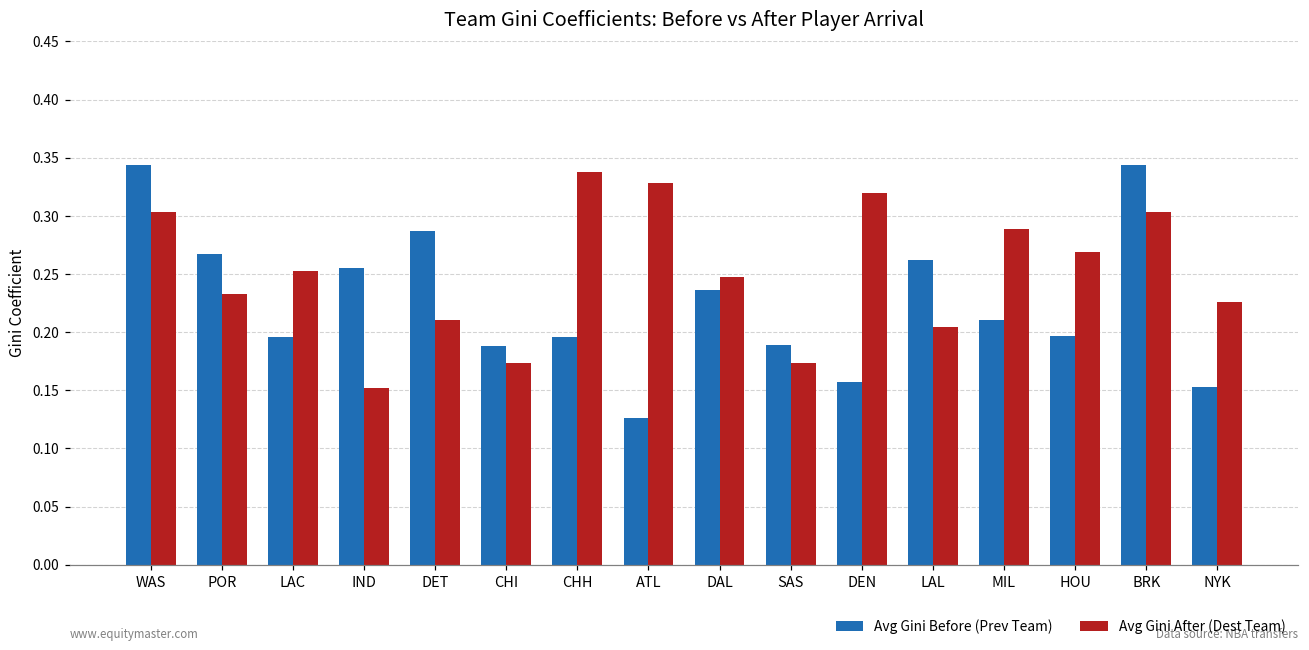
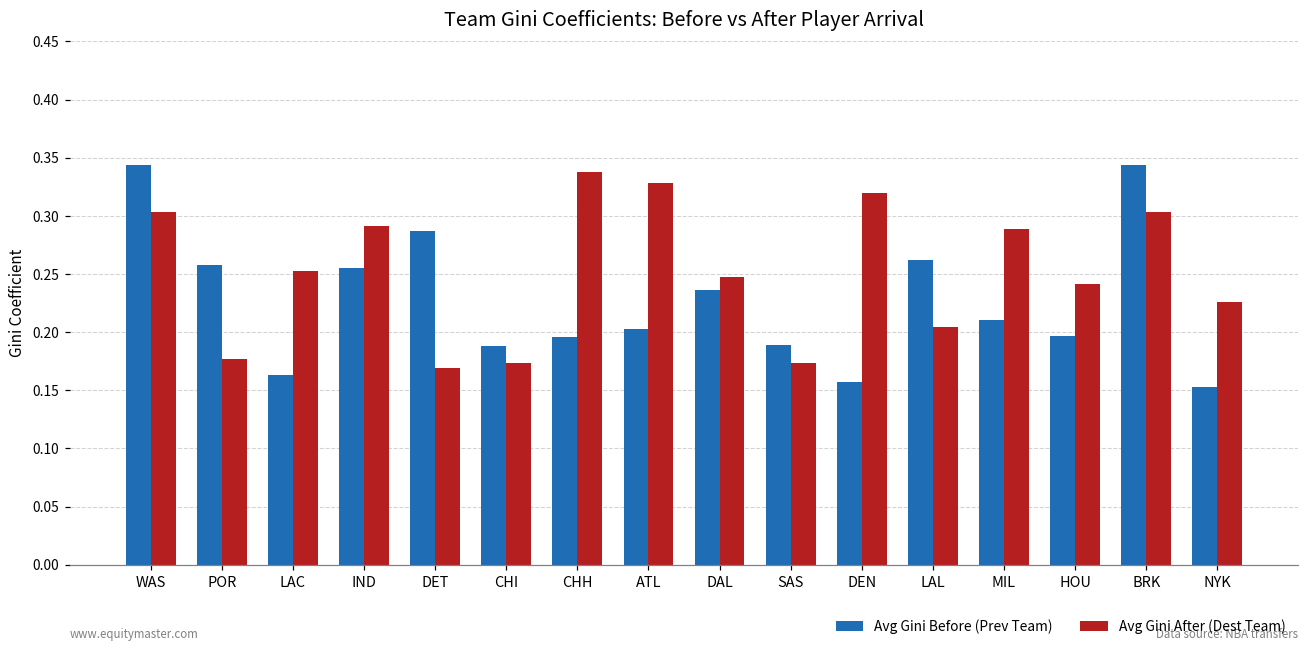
  {
    "Avg Gini Before (Prev Team)": {
      "WAS": 0.344,
-     "POR": 0.267,
-     "LAC": 0.195,
+     "POR": 0.258,
+     "LAC": 0.163,
      "IND": 0.255,
      "DET": 0.287,
      "CHI": 0.189,
      "CHH": 0.196,
-     "ATL": 0.126,
+     "ATL": 0.203,
      "DAL": 0.236,
      "SAS": 0.189,
      "DEN": 0.157,
      "LAL": 0.262,
      "MIL": 0.211,
      "HOU": 0.197,
      "BRK": 0.344,
      "NYK": 0.153
    },
    "Avg Gini After (Dest Team)": {
      "WAS": 0.303,
-     "POR": 0.233,
+     "POR": 0.177,
      "LAC": 0.253,
-     "IND": 0.152,
-     "DET": 0.211,
+     "IND": 0.291,
+     "DET": 0.169,
      "CHI": 0.173,
      "CHH": 0.338,
      "ATL": 0.328,
      "DAL": 0.248,
      "SAS": 0.173,
      "DEN": 0.319,
      "LAL": 0.204,
      "MIL": 0.289,
-     "HOU": 0.269,
+     "HOU": 0.242,
      "BRK": 0.303,
      "NYK": 0.226
    }
  }
